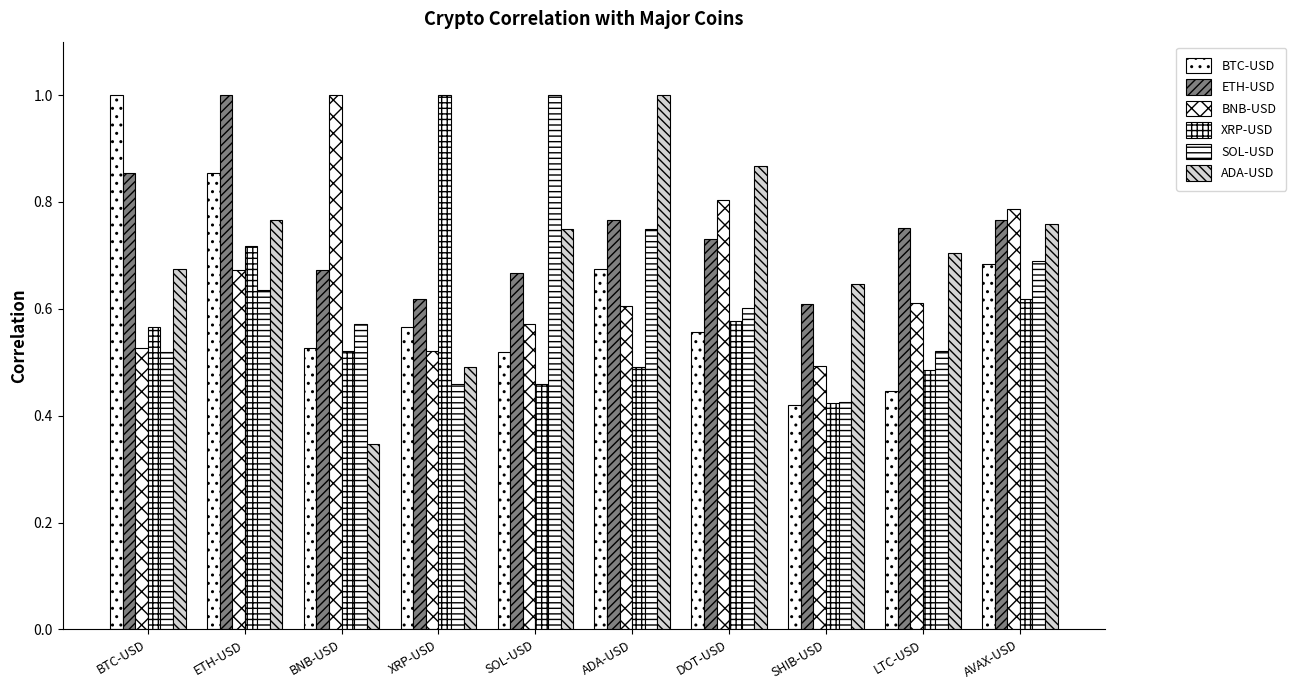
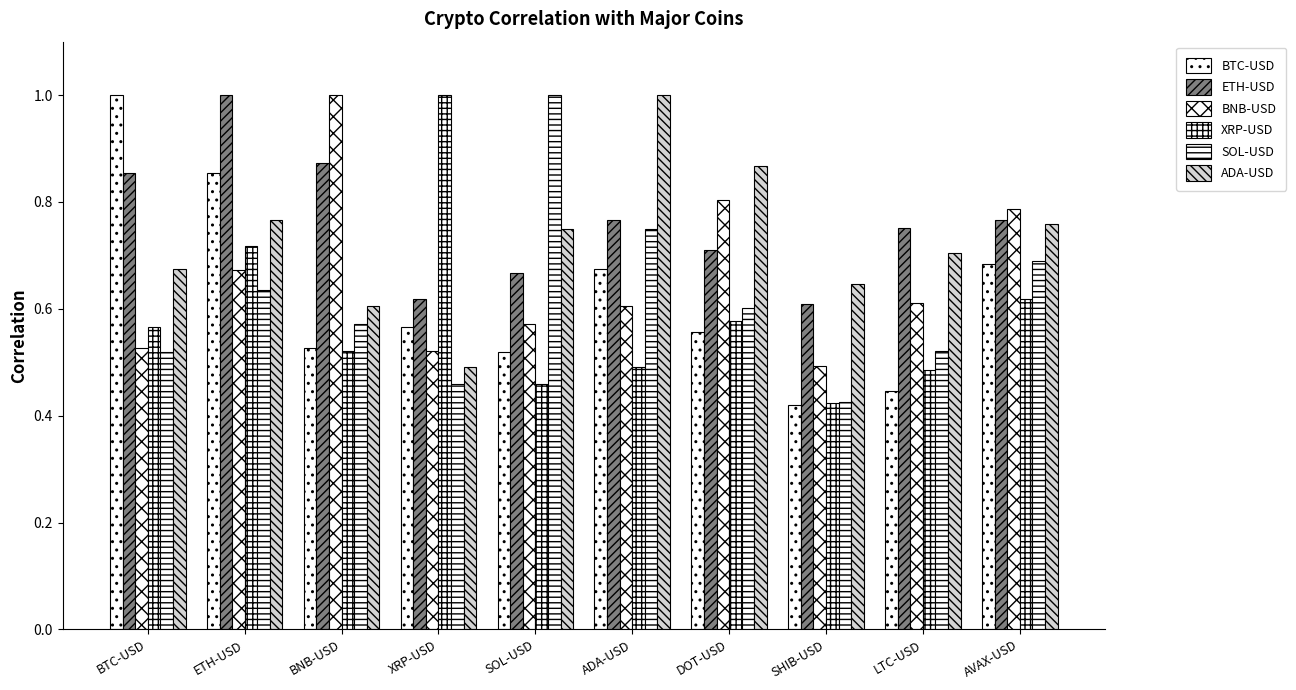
  {
    "ETH-USD": {
      "BTC-USD": 0.85,
      "ETH-USD": 1.00,
-     "BNB-USD": 0.67,
+     "BNB-USD": 0.87,
      "XRP-USD": 0.62,
      "SOL-USD": 0.67,
      "ADA-USD": 0.77,
-     "DOT-USD": 0.73,
+     "DOT-USD": 0.71,
      "SHIB-USD": 0.61,
      "LTC-USD": 0.75,
      "AVAX-USD": 0.77
    },
    "ADA-USD": {
      "BTC-USD": 0.68,
      "ETH-USD": 0.77,
-     "BNB-USD": 0.35,
+     "BNB-USD": 0.60,
      "XRP-USD": 0.49,
      "SOL-USD": 0.75,
      "ADA-USD": 1.00,
      "DOT-USD": 0.87,
      "SHIB-USD": 0.65,
      "LTC-USD": 0.70,
      "AVAX-USD": 0.76
    }
  }
